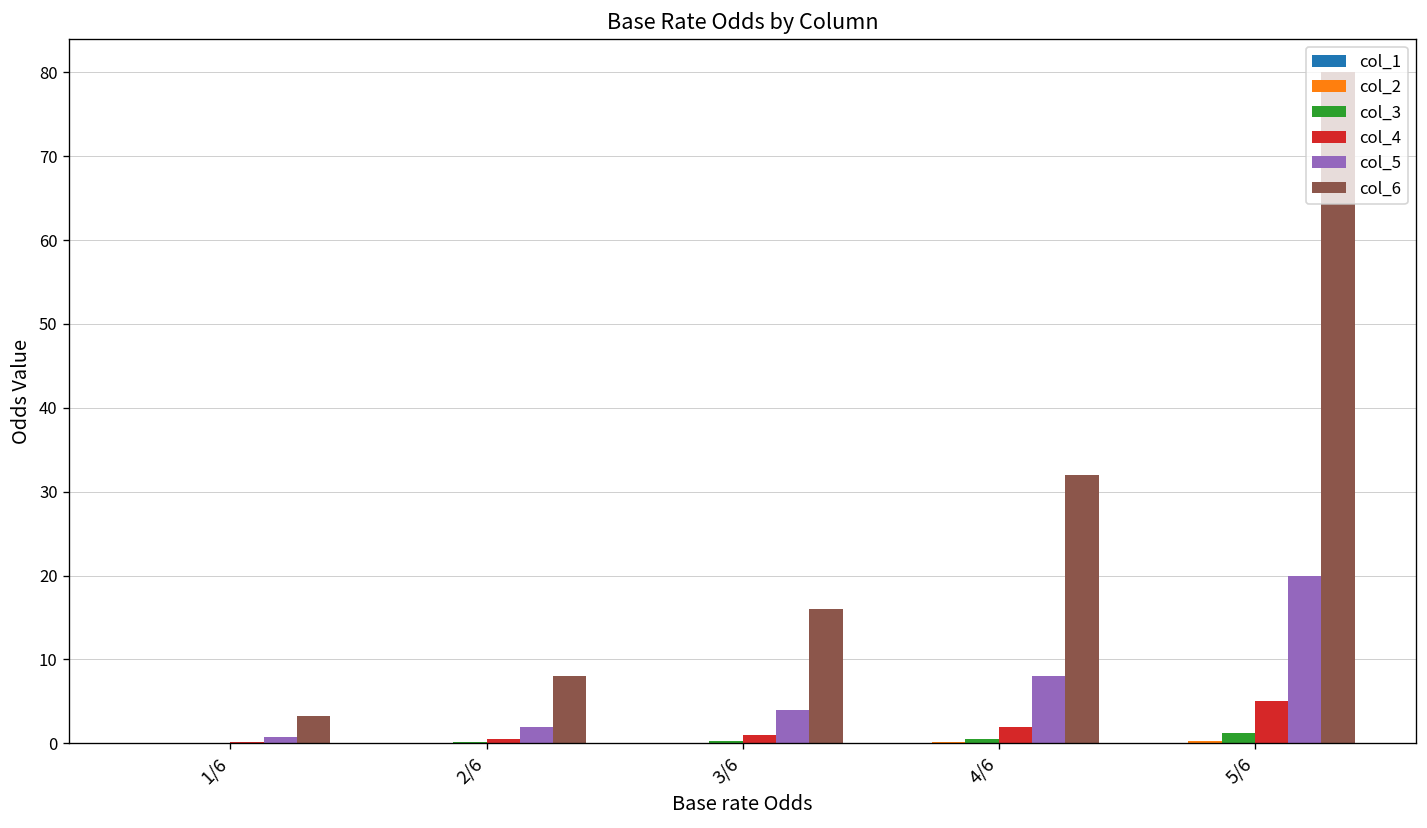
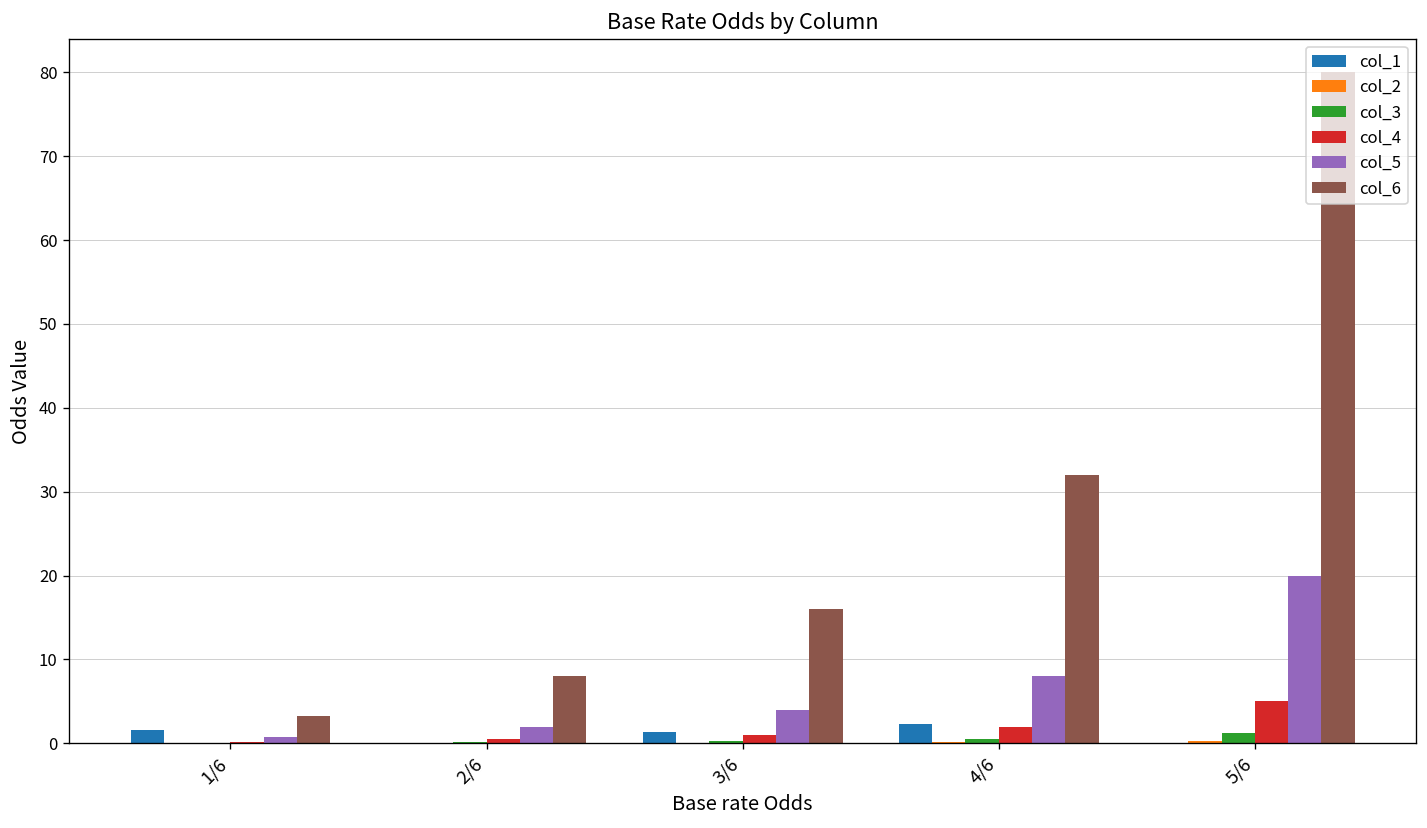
  {
    "col_1": {
-     "1/6": 0,
-     "3/6": 0,
-     "4/6": 0
+     "1/6": 2,
+     "3/6": 1,
+     "4/6": 2
    },
    "col_3": {
      "4/6": 0,
      "5/6": 1
    },
    "col_4": {
      "2/6": 0,
      "3/6": 1,
      "4/6": 2,
      "5/6": 5
    },
    "col_5": {
      "1/6": 1,
      "2/6": 2,
      "3/6": 4,
      "4/6": 8,
      "5/6": 20
    },
    "col_6": {
      "1/6": 3,
      "2/6": 8,
      "3/6": 16,
      "4/6": 32
    }
  }
